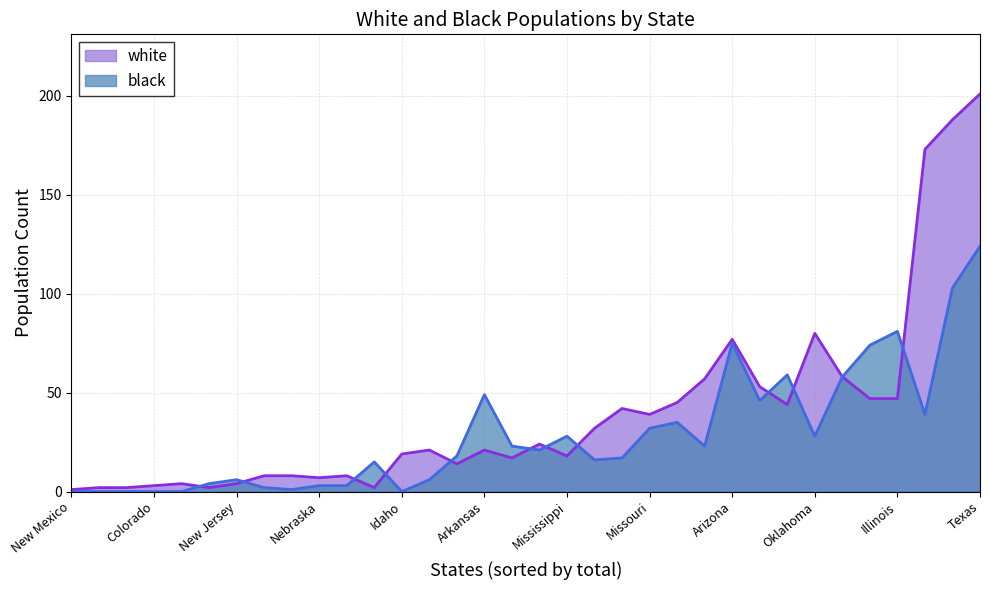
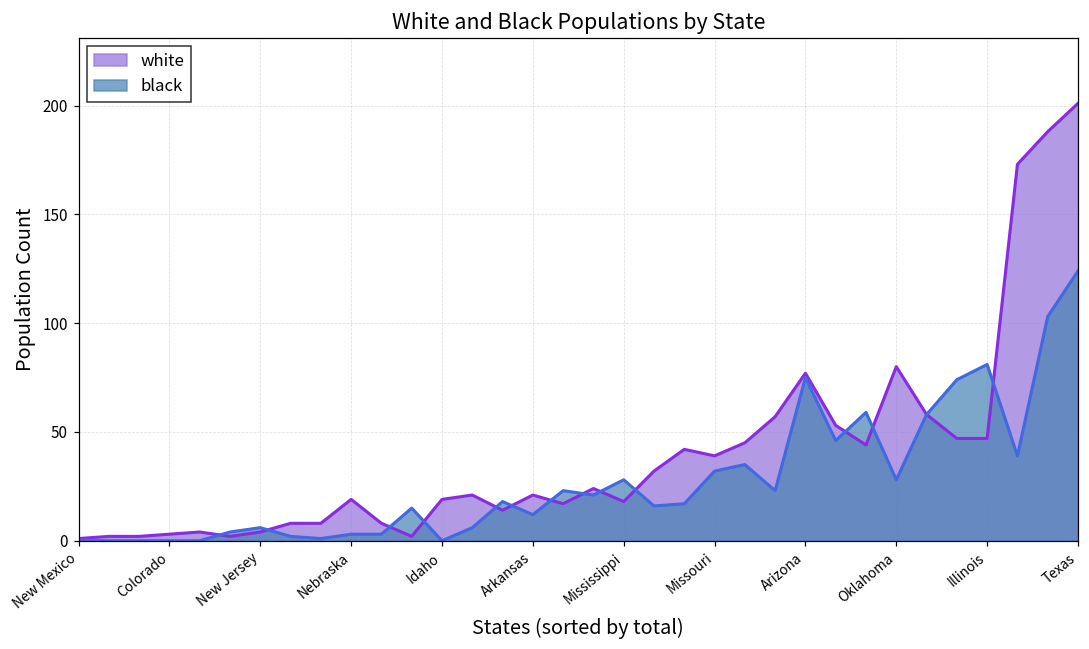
  {
    "white": {
-     "Nebraska": 7,
+     "Nebraska": 19,
      "Arkansas": 21,
      "Oklahoma": 80,
      "Illinois": 47,
      "Texas": 201
    },
    "black": {
      "Nebraska": 3,
-     "Arkansas": 49,
+     "Arkansas": 12,
      "Oklahoma": 28,
      "Illinois": 81,
      "Texas": 124
    }
  }
